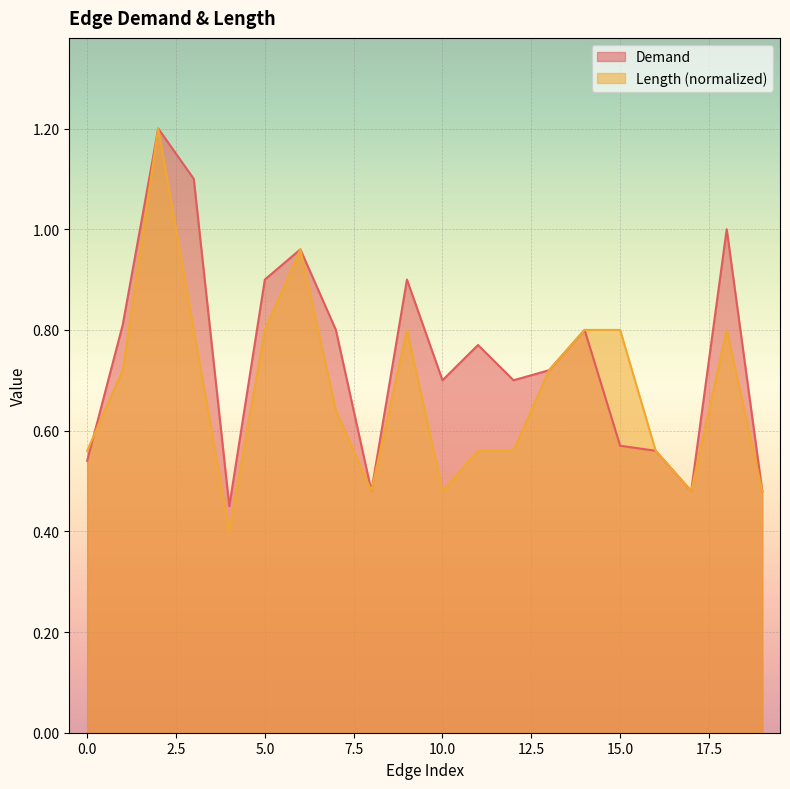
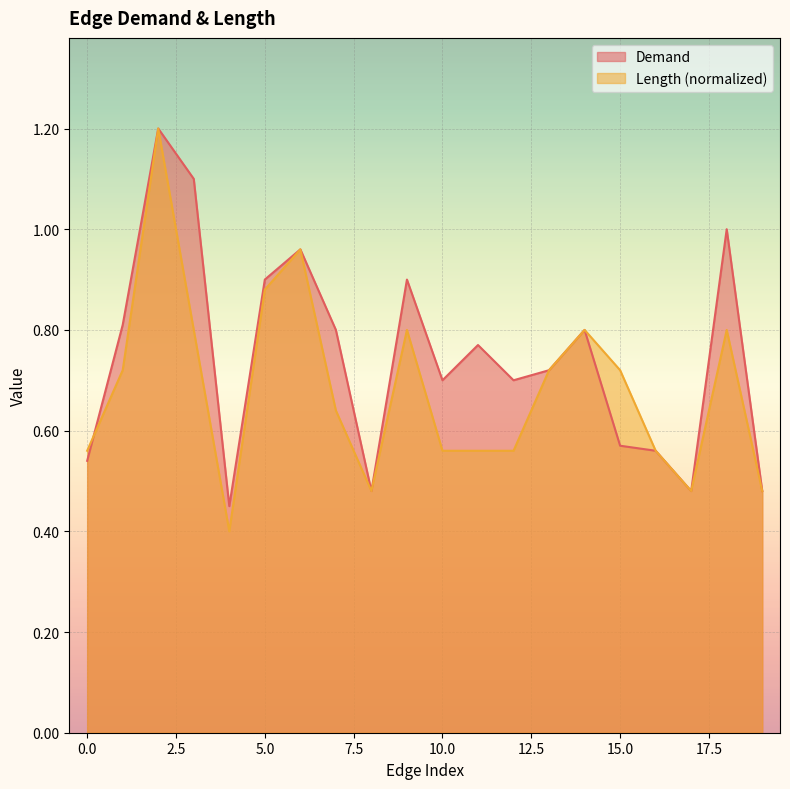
  {
    "Demand": {
      "0.0": 0.54,
      "5.0": 0.90,
      "10.0": 0.70,
      "15.0": 0.57
    },
    "Length (normalized)": {
      "0.0": 0.56,
-     "5.0": 0.80,
-     "10.0": 0.48,
-     "15.0": 0.80
+     "5.0": 0.88,
+     "10.0": 0.56,
+     "15.0": 0.72
    }
  }
